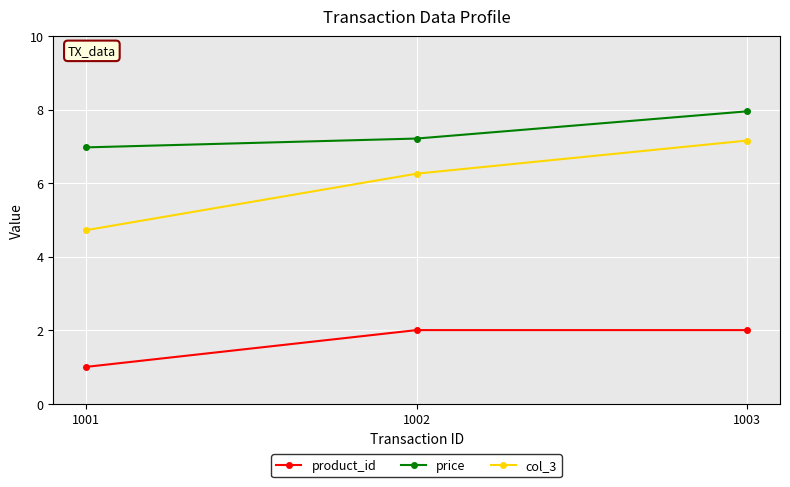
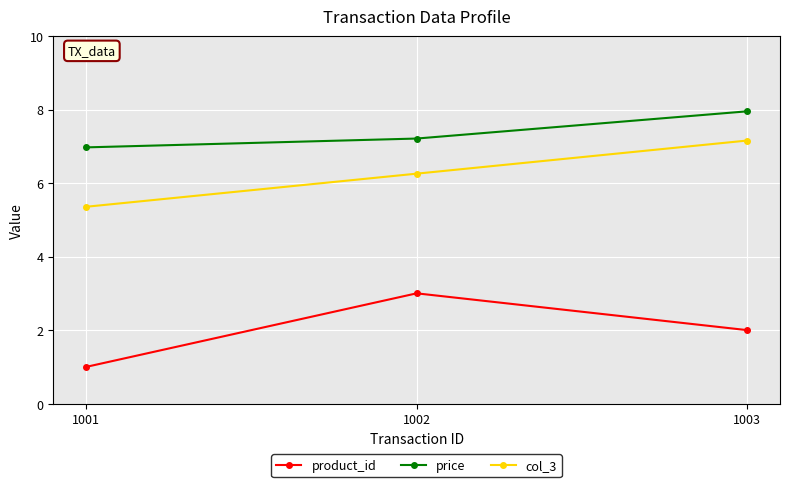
  {
    "product_id": {
      "1001": 1,
-     "1002": 2,
+     "1002": 3,
      "1003": 2
    },
    "price": {
      "1001": 7.0,
      "1002": 7.2,
      "1003": 8.0
    },
    "col_3": {
-     "1001": 4.7,
+     "1001": 5.4,
      "1002": 6.3,
      "1003": 7.2
    }
  }
